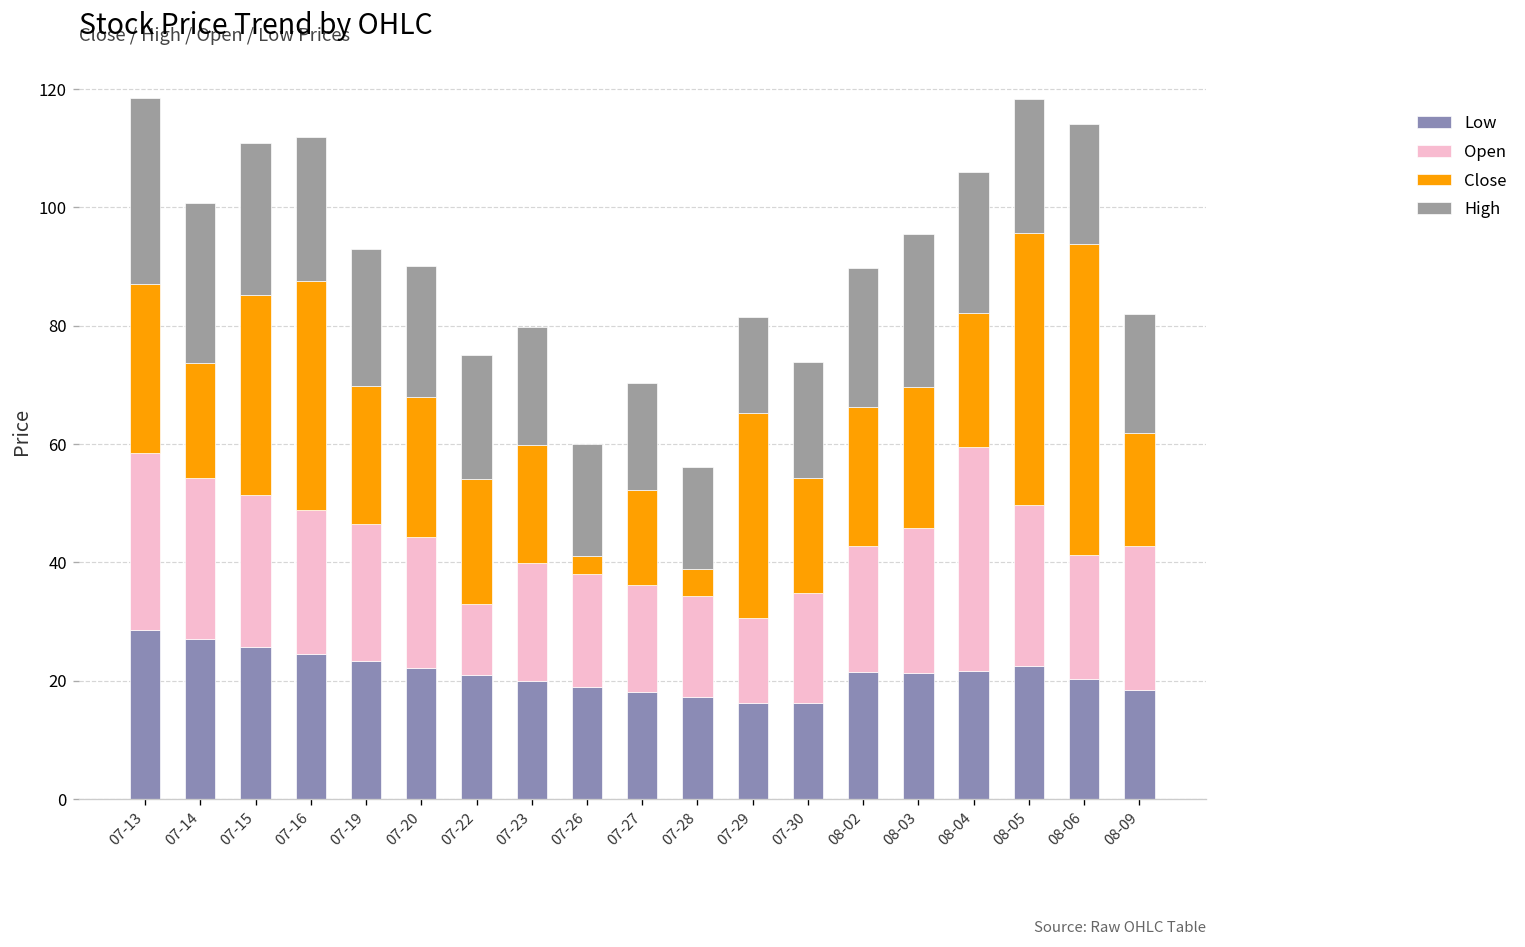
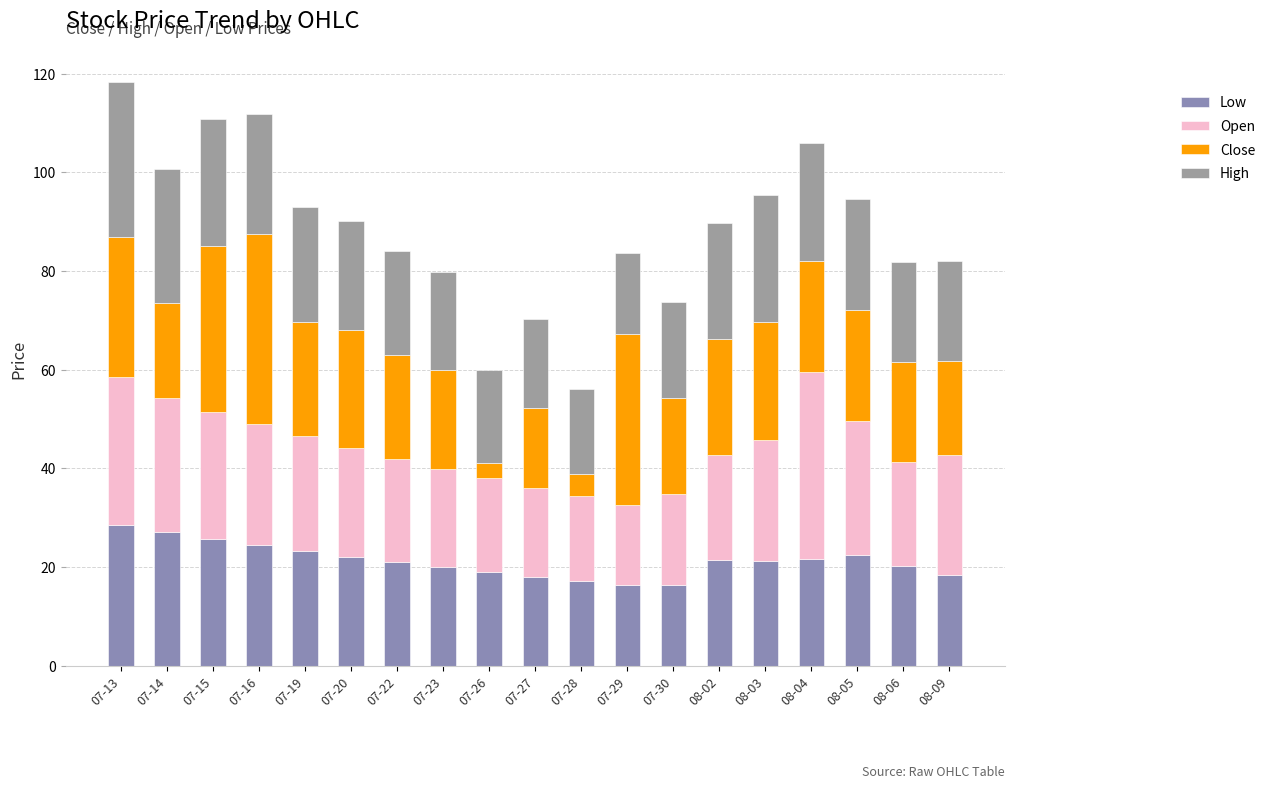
  {
    "Open": {
      "07-13": 30,
      "07-14": 27,
      "07-15": 26,
      "07-16": 24,
      "07-19": 23,
      "07-20": 22,
-     "07-22": 12,
+     "07-22": 21,
      "07-23": 20,
      "07-26": 19,
      "07-27": 18,
      "07-28": 17,
-     "07-29": 14,
+     "07-29": 16,
      "07-30": 18,
      "08-02": 21,
      "08-03": 25,
      "08-04": 38,
      "08-05": 27,
      "08-06": 21,
      "08-09": 24
    },
    "Close": {
      "07-13": 29,
      "07-14": 19,
      "07-15": 34,
      "07-16": 39,
      "07-19": 23,
      "07-20": 24,
      "07-22": 21,
      "07-23": 20,
      "07-26": 3,
      "07-27": 16,
      "07-28": 5,
      "07-29": 35,
      "07-30": 20,
      "08-02": 23,
      "08-03": 24,
      "08-04": 23,
-     "08-05": 46,
-     "08-06": 53,
+     "08-05": 23,
+     "08-06": 20,
      "08-09": 19
    }
  }
